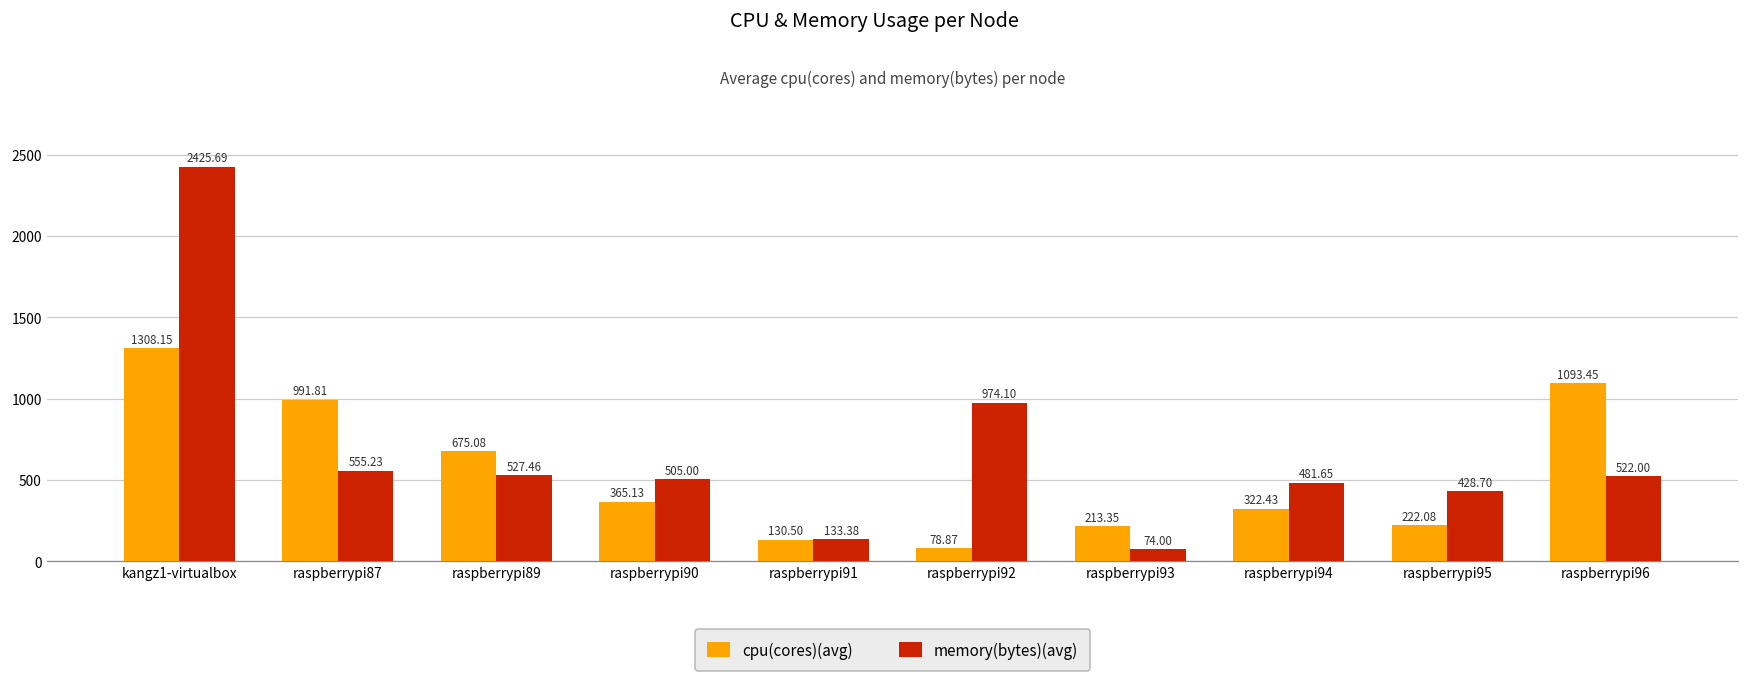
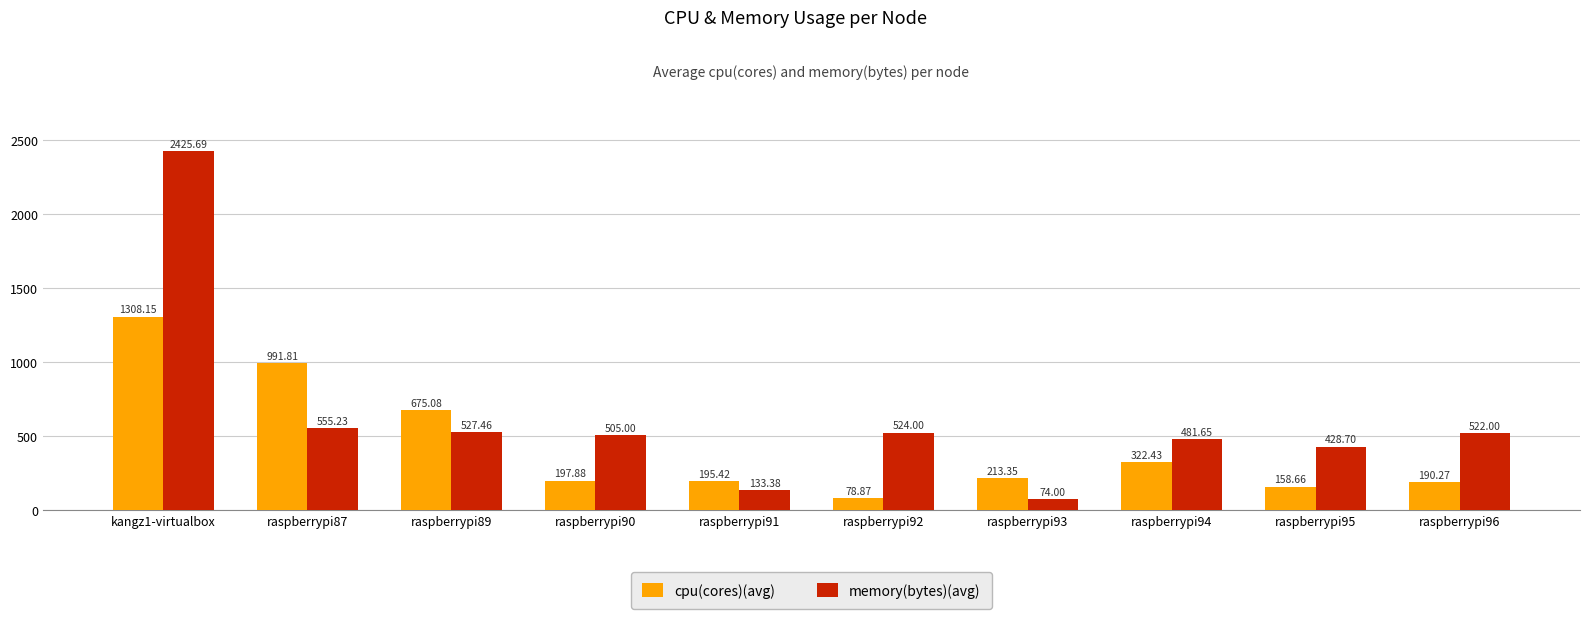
  {
    "cpu(cores)(avg)": {
      "kangz1-virtualbox": 1308.15,
      "raspberrypi87": 991.81,
      "raspberrypi89": 675.08,
-     "raspberrypi90": 365.13,
-     "raspberrypi91": 130.50,
+     "raspberrypi90": 197.88,
+     "raspberrypi91": 195.42,
      "raspberrypi92": 78.87,
      "raspberrypi93": 213.35,
      "raspberrypi94": 322.43,
-     "raspberrypi95": 222.08,
-     "raspberrypi96": 1093.45
+     "raspberrypi95": 158.66,
+     "raspberrypi96": 190.27
    },
    "memory(bytes)(avg)": {
      "kangz1-virtualbox": 2425.69,
      "raspberrypi87": 555.23,
      "raspberrypi89": 527.46,
      "raspberrypi90": 505.00,
      "raspberrypi91": 133.38,
-     "raspberrypi92": 974.10,
+     "raspberrypi92": 524.00,
      "raspberrypi93": 74.00,
      "raspberrypi94": 481.65,
      "raspberrypi95": 428.70,
      "raspberrypi96": 522.00
    }
  }
